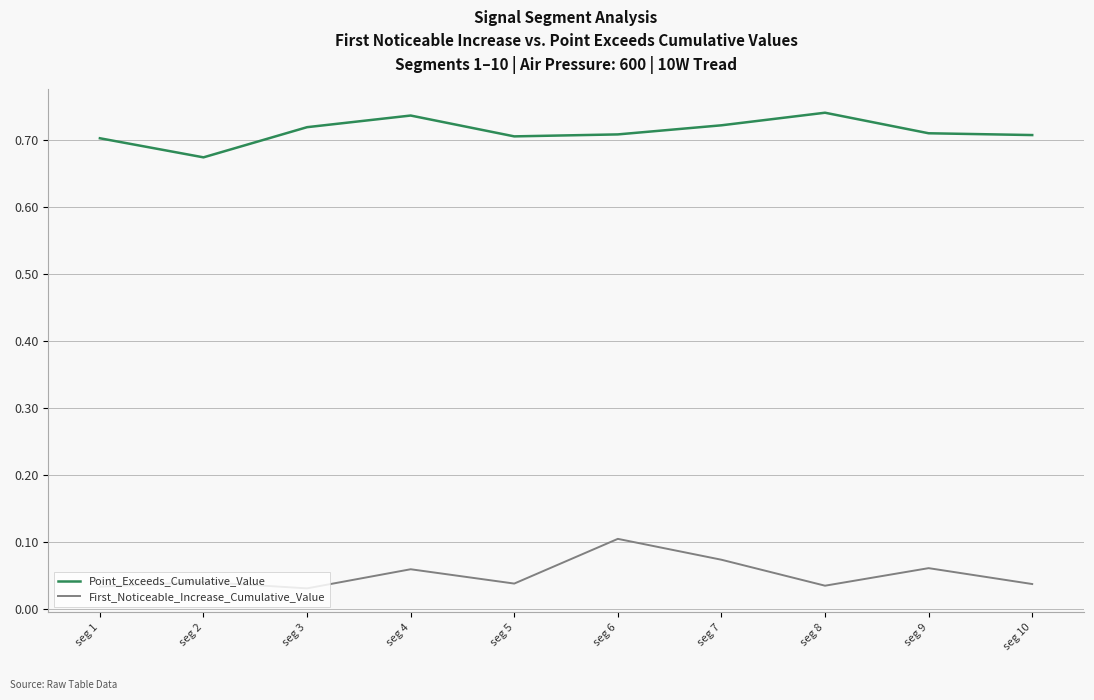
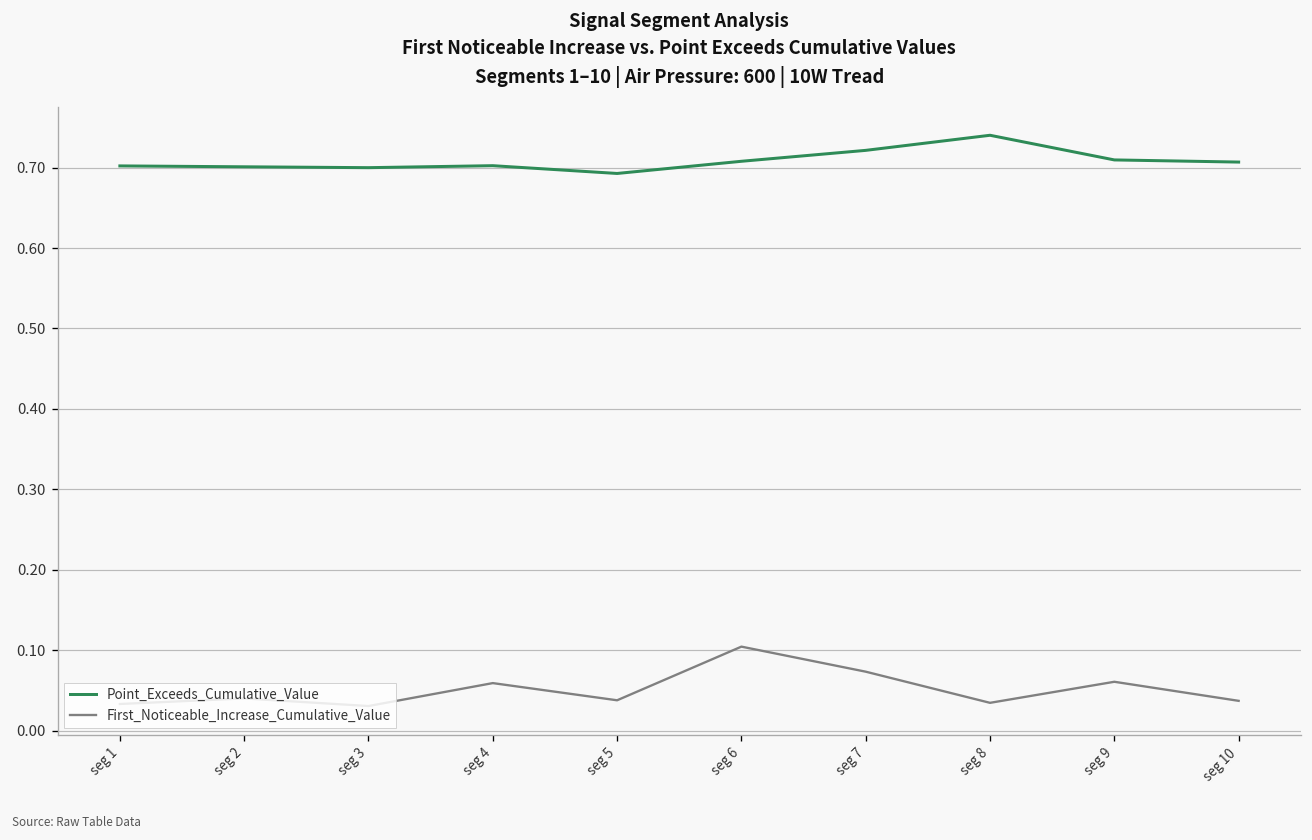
  {
    "Point_Exceeds_Cumulative_Value": {
      "seg 1": 0.70,
-     "seg 2": 0.67,
-     "seg 3": 0.72,
-     "seg 4": 0.74,
-     "seg 5": 0.70,
+     "seg 2": 0.70,
+     "seg 3": 0.70,
+     "seg 4": 0.70,
+     "seg 5": 0.69,
      "seg 6": 0.71,
      "seg 7": 0.72,
      "seg 8": 0.74,
      "seg 9": 0.71,
      "seg 10": 0.71
    },
    "First_Noticeable_Increase_Cumulative_Value": {
      "seg 4": 0.06,
      "seg 5": 0.04,
      "seg 6": 0.10,
      "seg 7": 0.07,
      "seg 8": 0.03,
      "seg 9": 0.06,
      "seg 10": 0.04
    }
  }
